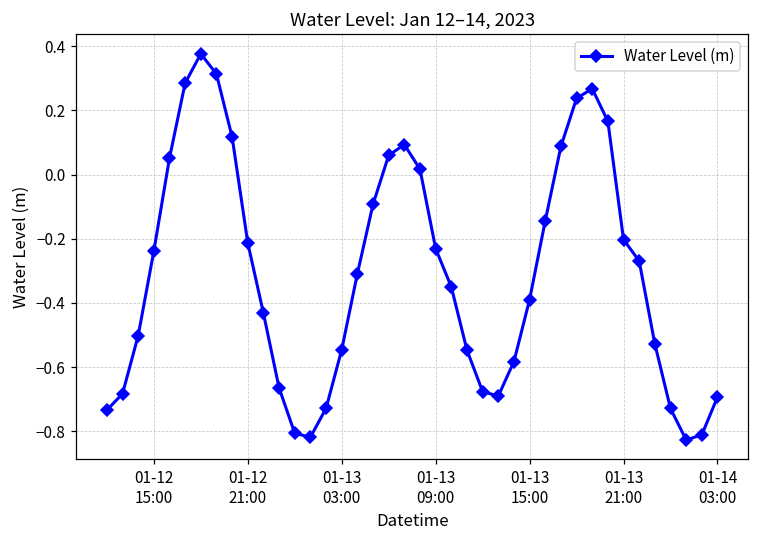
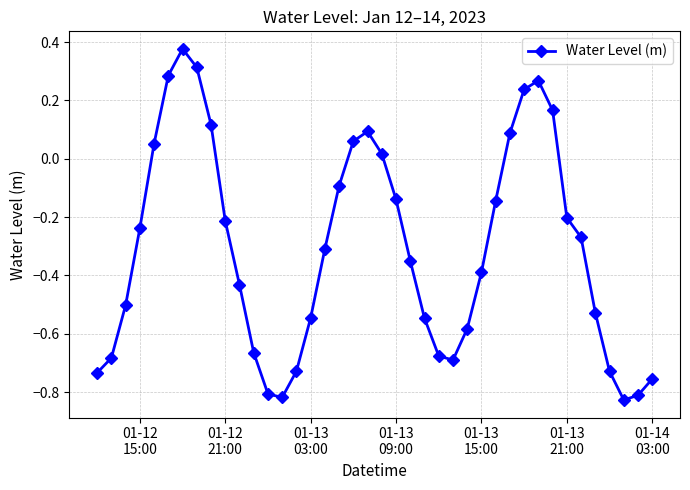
  {
    "01-12 15:00": -0.24,
    "01-12 21:00": -0.21,
    "01-13 03:00": -0.55,
-   "01-13 09:00": -0.23,
+   "01-13 09:00": -0.14,
    "01-13 15:00": -0.39,
    "01-13 21:00": -0.20,
-   "01-14 03:00": -0.69
+   "01-14 03:00": -0.76
  }
